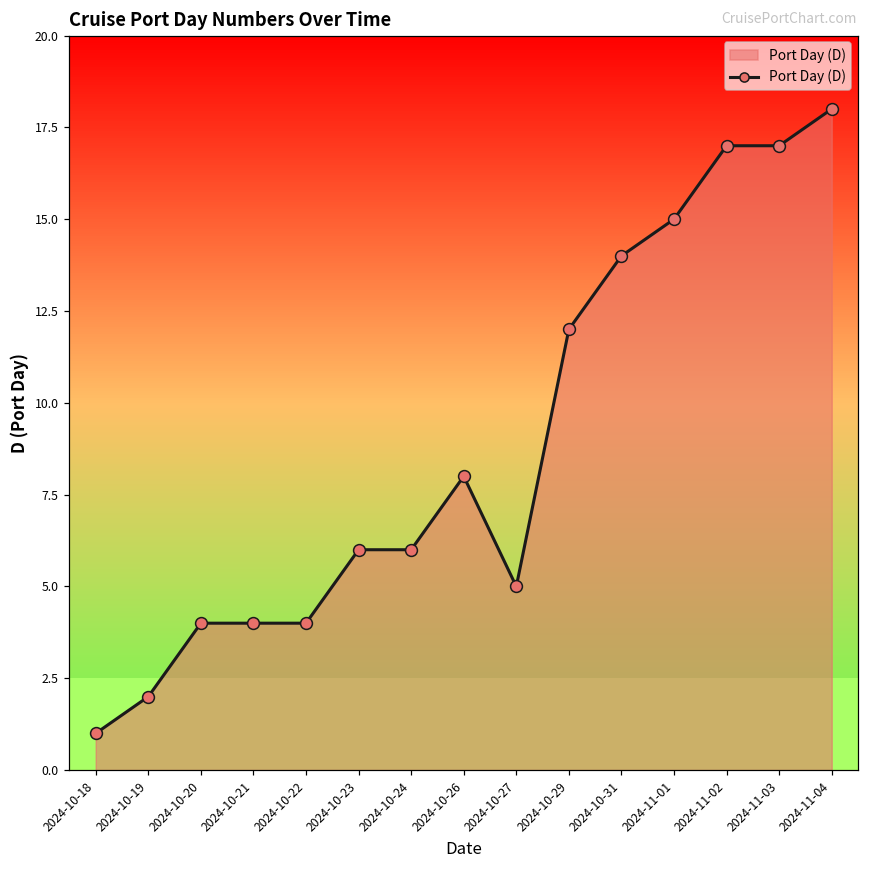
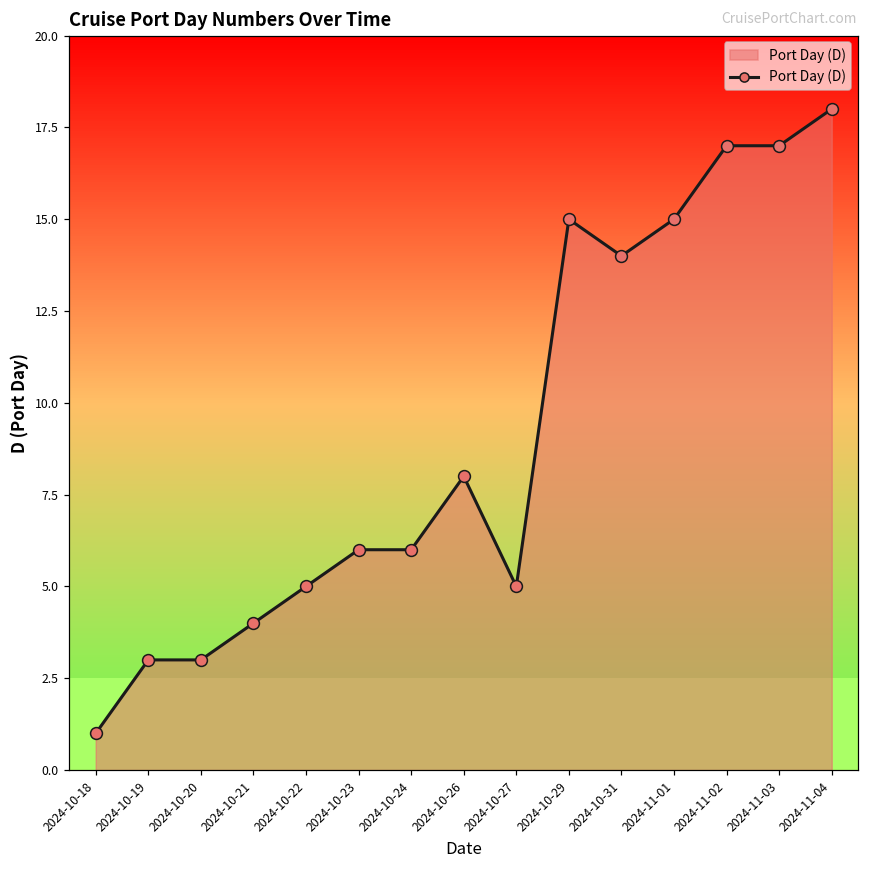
  {
    "2024-10-18": 1,
-   "2024-10-19": 2,
-   "2024-10-20": 4,
+   "2024-10-19": 3,
+   "2024-10-20": 3,
    "2024-10-21": 4,
-   "2024-10-22": 4,
+   "2024-10-22": 5,
    "2024-10-23": 6,
    "2024-10-24": 6,
    "2024-10-26": 8,
    "2024-10-27": 5,
-   "2024-10-29": 12,
+   "2024-10-29": 15,
    "2024-10-31": 14,
    "2024-11-01": 15,
    "2024-11-02": 17,
    "2024-11-03": 17,
    "2024-11-04": 18
  }
